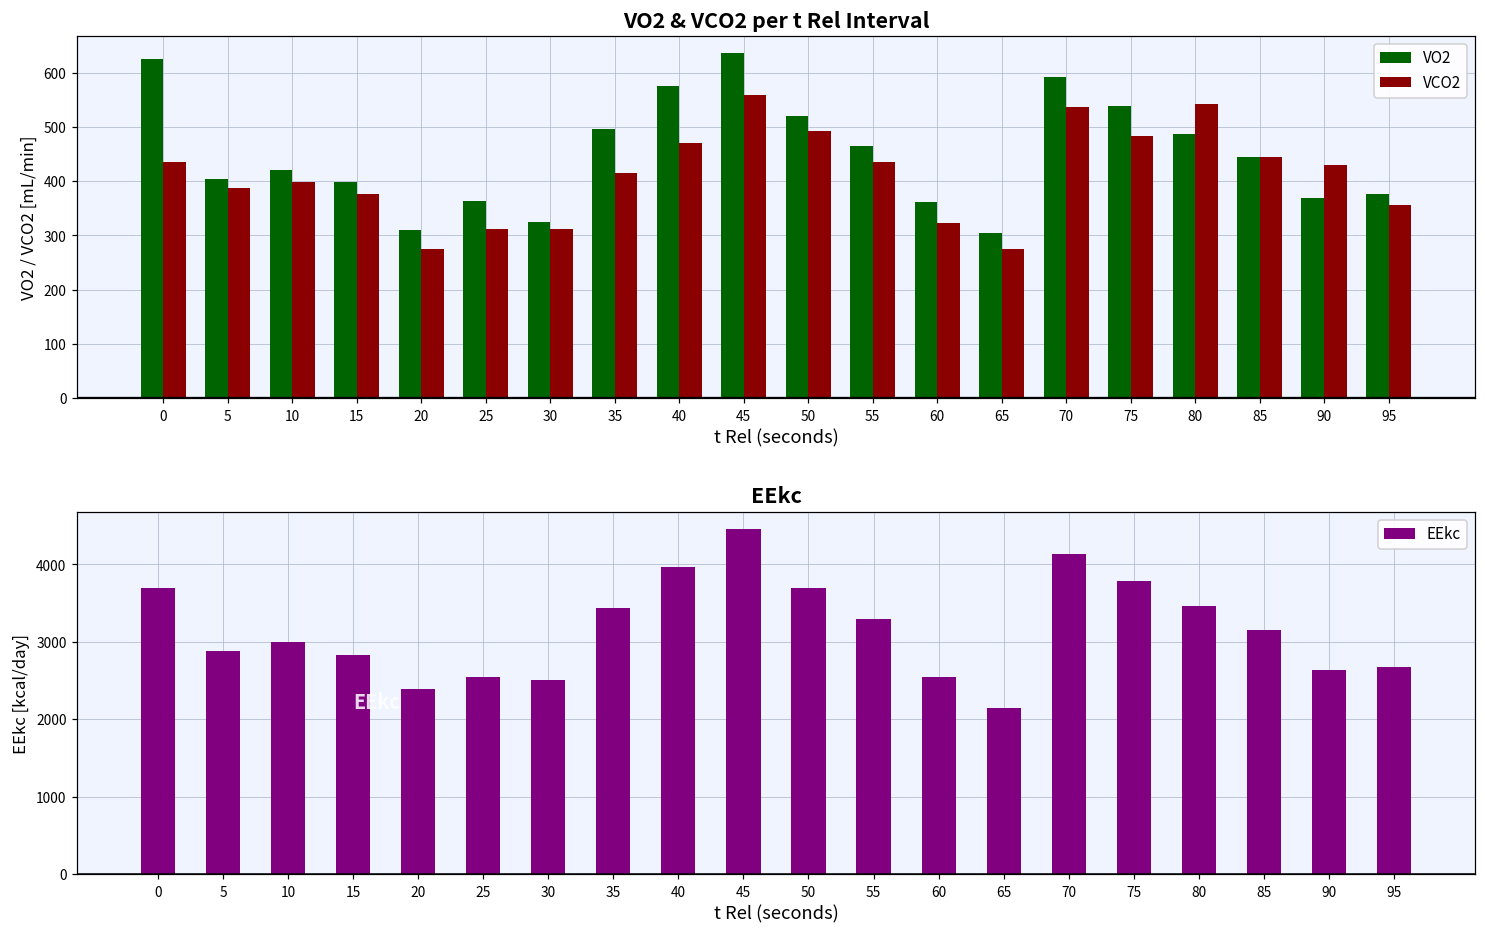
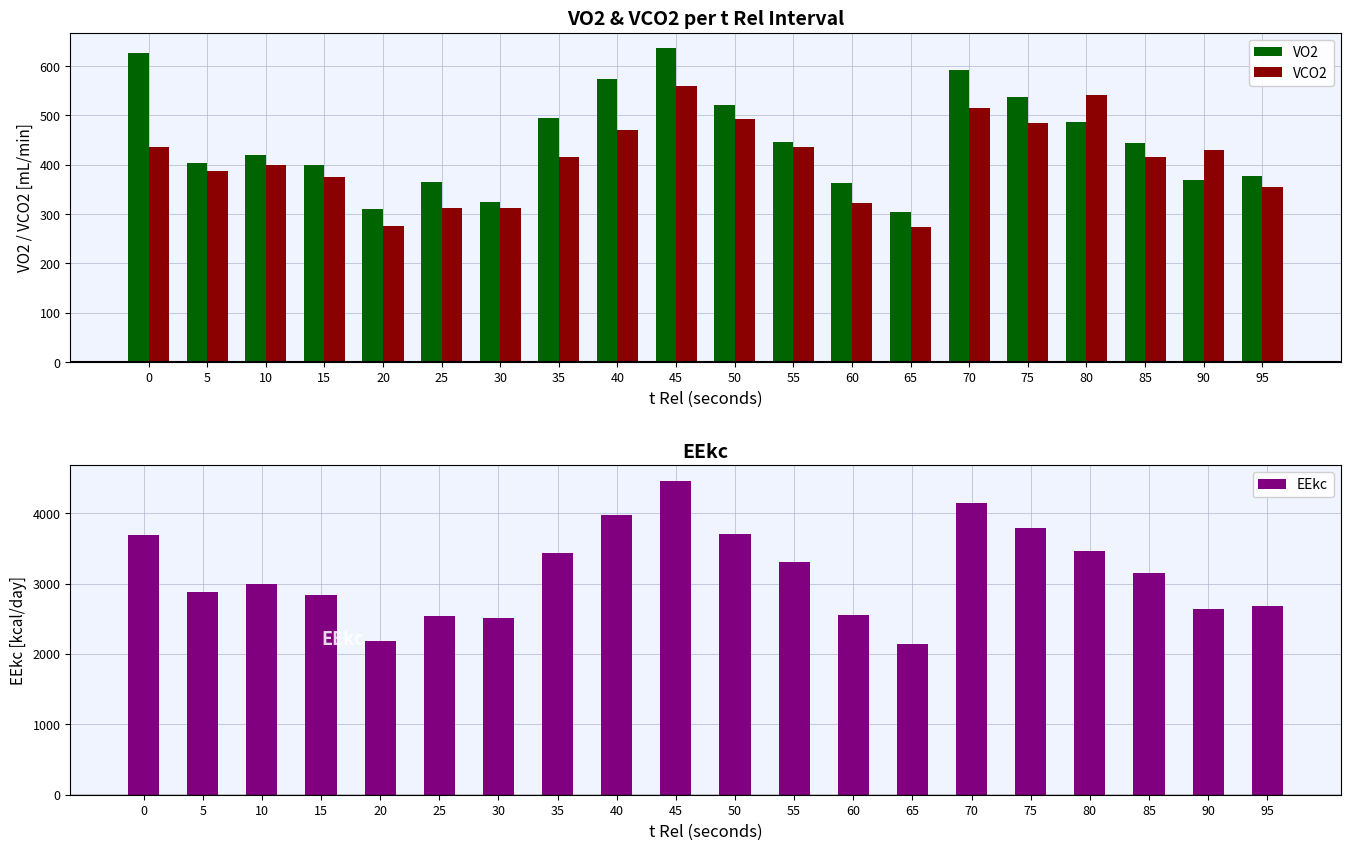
  {
    "VO2 & VCO2 per t Rel Interval": {
      "VO2": {
        "0": 630,
        "5": 400,
        "10": 420,
        "15": 400,
        "20": 310,
        "25": 360,
        "30": 330,
        "35": 500,
        "40": 570,
        "45": 640,
        "50": 520,
-       "55": 470,
+       "55": 450,
        "60": 360,
        "65": 300,
        "70": 590,
        "75": 540,
        "80": 490,
        "85": 440,
        "90": 370,
        "95": 380
      },
      "VCO2": {
        "0": 440,
        "5": 390,
        "10": 400,
        "15": 380,
        "20": 280,
        "25": 310,
        "30": 310,
        "35": 410,
        "40": 470,
        "45": 560,
        "50": 490,
        "55": 440,
        "60": 320,
        "65": 270,
-       "70": 540,
+       "70": 520,
        "75": 480,
        "80": 540,
-       "85": 440,
+       "85": 420,
        "90": 430,
        "95": 360
      }
    },
    "EEkc": {
      "0": 3700,
      "5": 2900,
      "10": 3000,
      "15": 2800,
-     "20": 2400,
+     "20": 2200,
      "25": 2500,
      "30": 2500,
      "35": 3400,
      "40": 4000,
      "45": 4500,
      "50": 3700,
      "55": 3300,
      "60": 2500,
      "65": 2100,
      "70": 4100,
      "75": 3800,
      "80": 3500,
      "85": 3200,
      "90": 2600,
      "95": 2700
    }
  }
